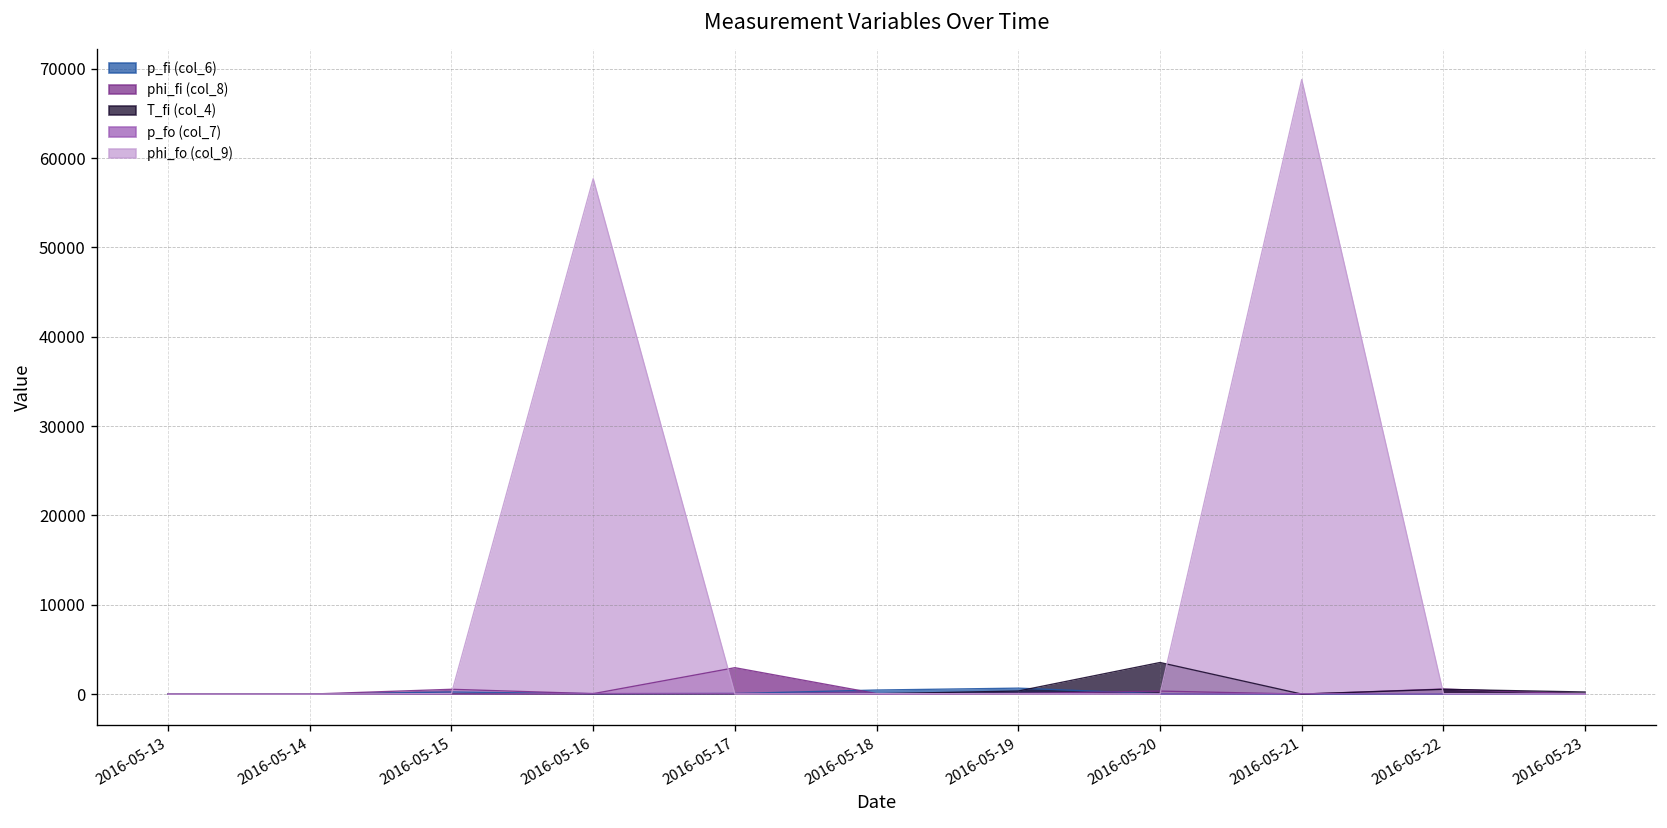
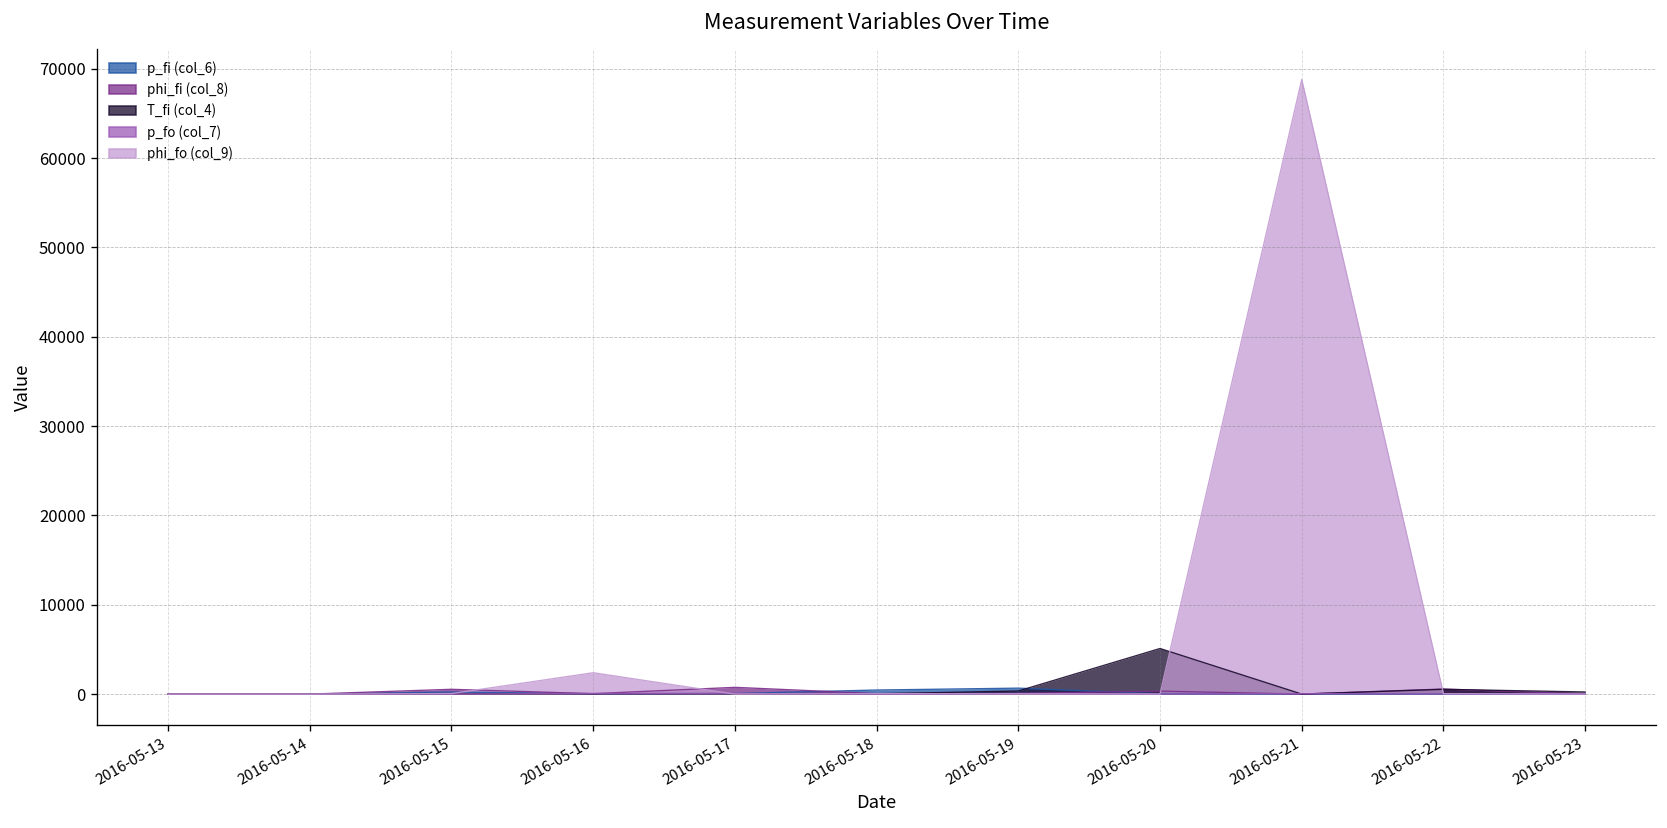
  {
    "p_fi (col_6)": {
      "2016-05-18": 0
    },
    "phi_fi (col_8)": {
-     "2016-05-17": 3000
+     "2016-05-17": 1000
    },
    "T_fi (col_4)": {
-     "2016-05-20": 4000
+     "2016-05-20": 5000
    },
    "phi_fo (col_9)": {
-     "2016-05-16": 58000,
+     "2016-05-16": 2000,
      "2016-05-21": 69000
    }
  }
